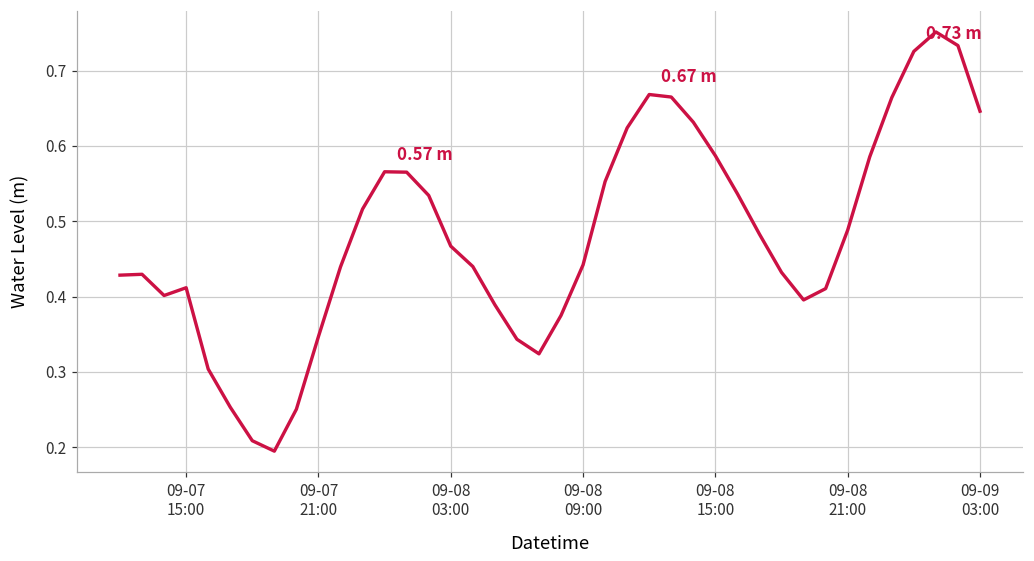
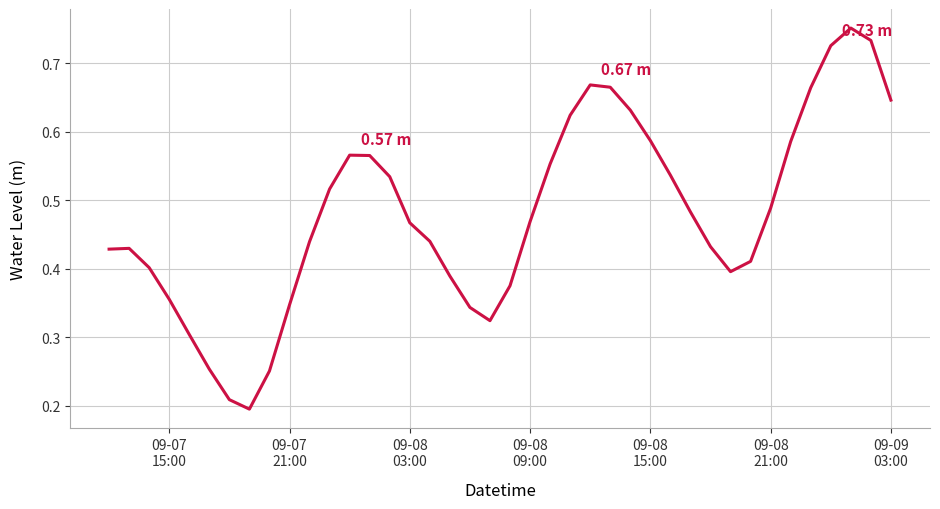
  {
-   "09-07 15:00": 0.41,
+   "09-07 15:00": 0.36,
    "09-07 21:00": 0.35,
    "09-08 03:00": 0.47,
-   "09-08 09:00": 0.44,
+   "09-08 09:00": 0.47,
    "09-08 15:00": 0.59,
    "09-08 21:00": 0.49,
    "09-09 03:00": 0.65
  }
